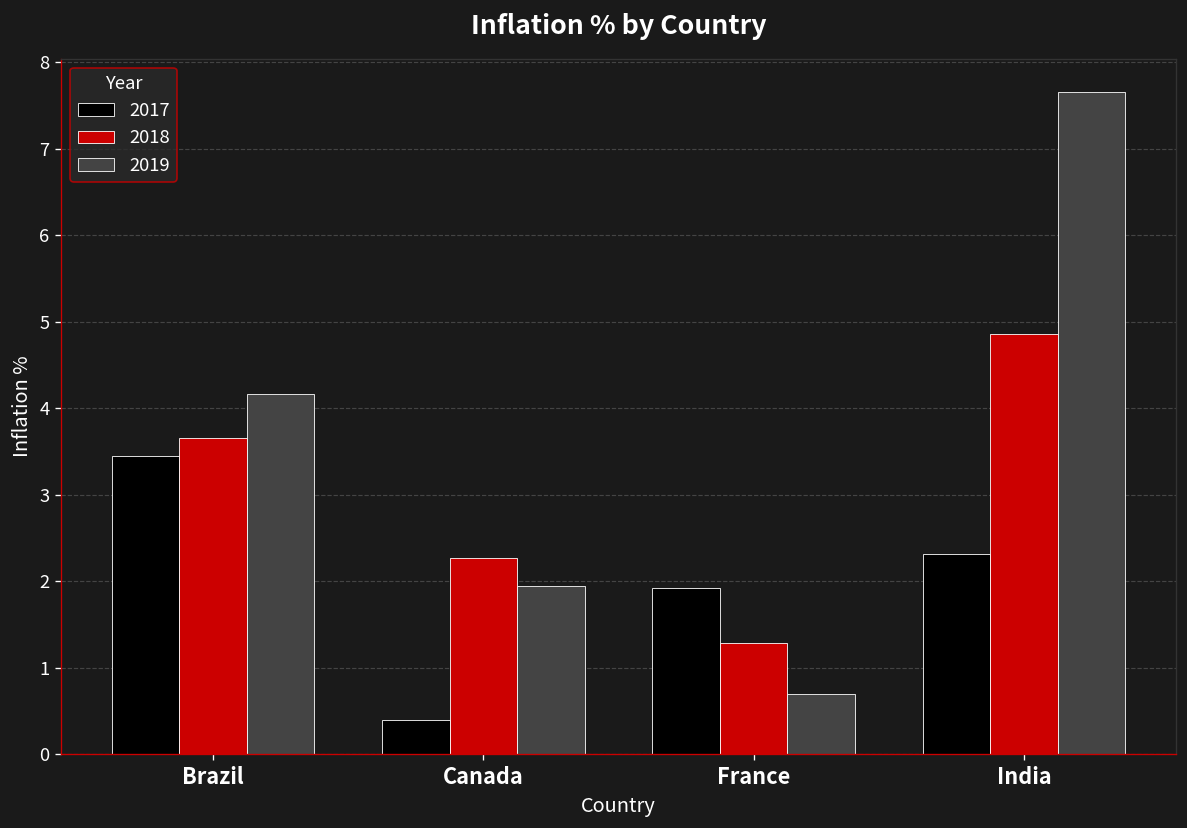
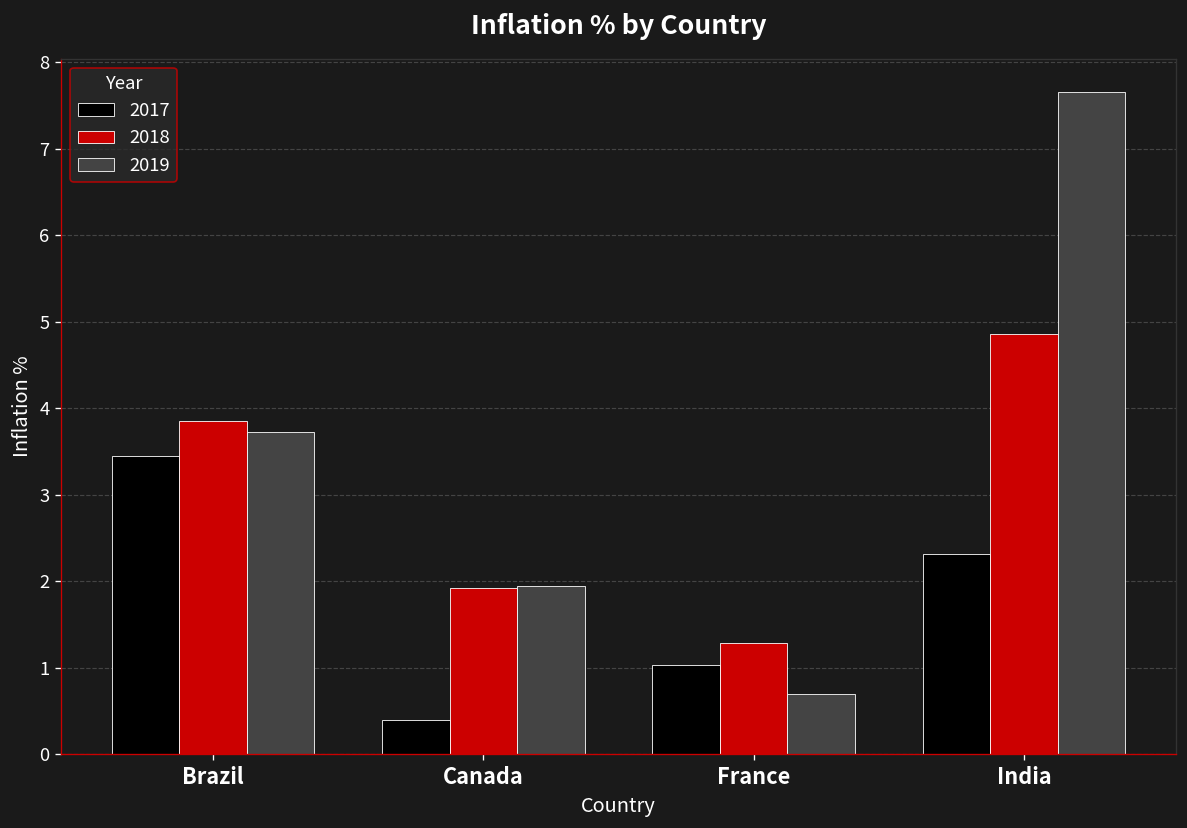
  {
    "2017": {
      "Brazil": 3.5,
      "Canada": 0.4,
-     "France": 1.9,
+     "France": 1.0,
      "India": 2.3
    },
    "2018": {
-     "Brazil": 3.7,
-     "Canada": 2.3,
+     "Brazil": 3.9,
+     "Canada": 1.9,
      "France": 1.3,
      "India": 4.9
    },
    "2019": {
-     "Brazil": 4.2,
+     "Brazil": 3.7,
      "Canada": 2.0,
      "France": 0.7,
      "India": 7.7
    }
  }
